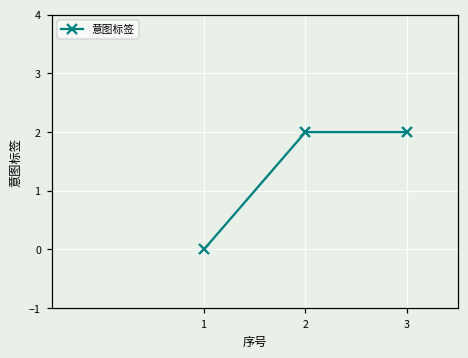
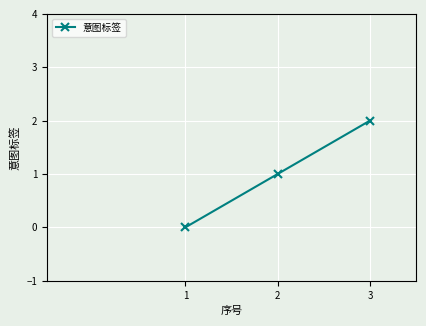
  {
    "1": 0,
-   "2": 2,
+   "2": 1,
    "3": 2
  }
